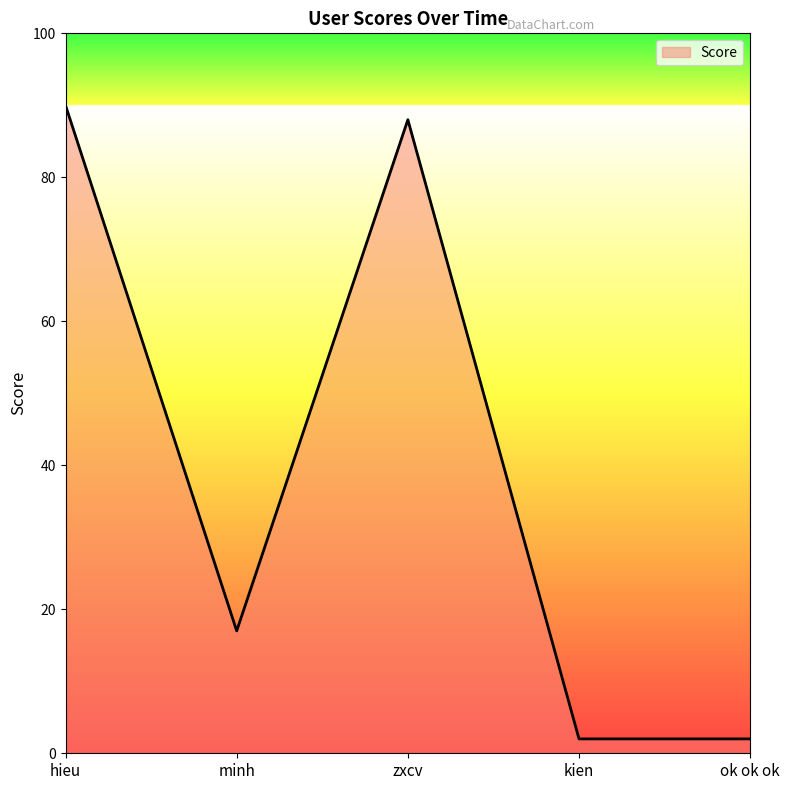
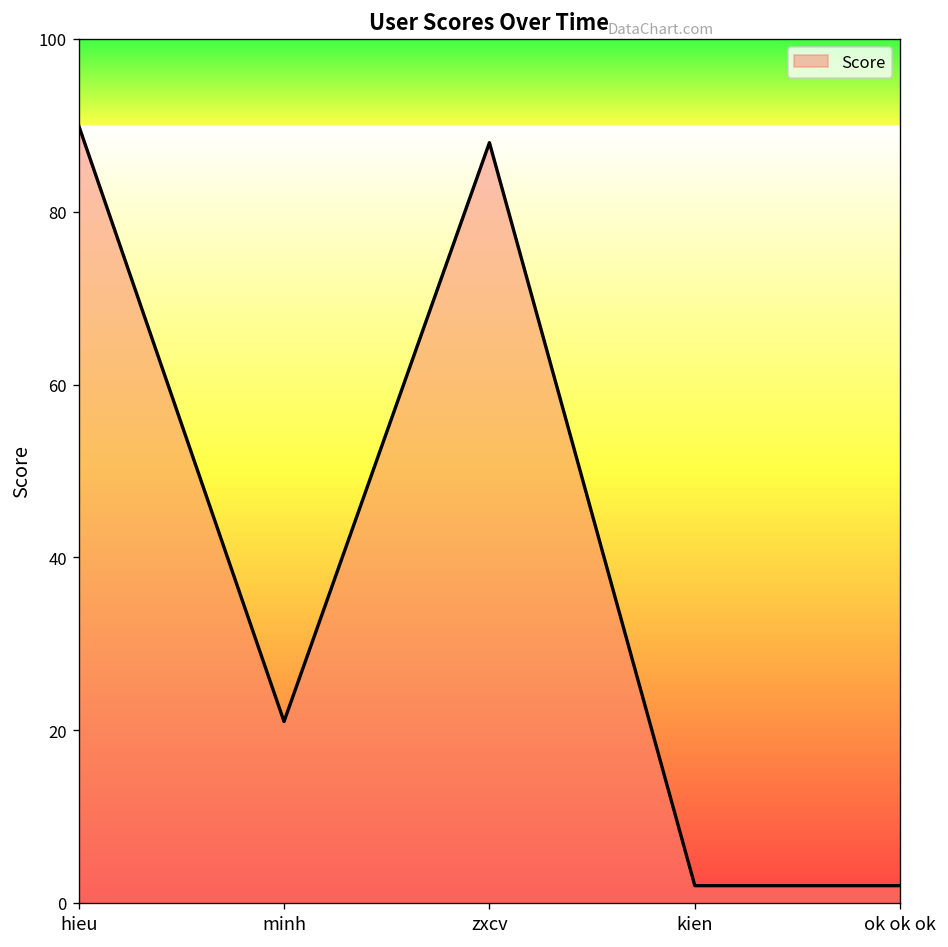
  {
    "hieu": 90,
-   "minh": 17,
+   "minh": 21,
    "zxcv": 88,
    "kien": 2,
    "ok ok ok": 2
  }
